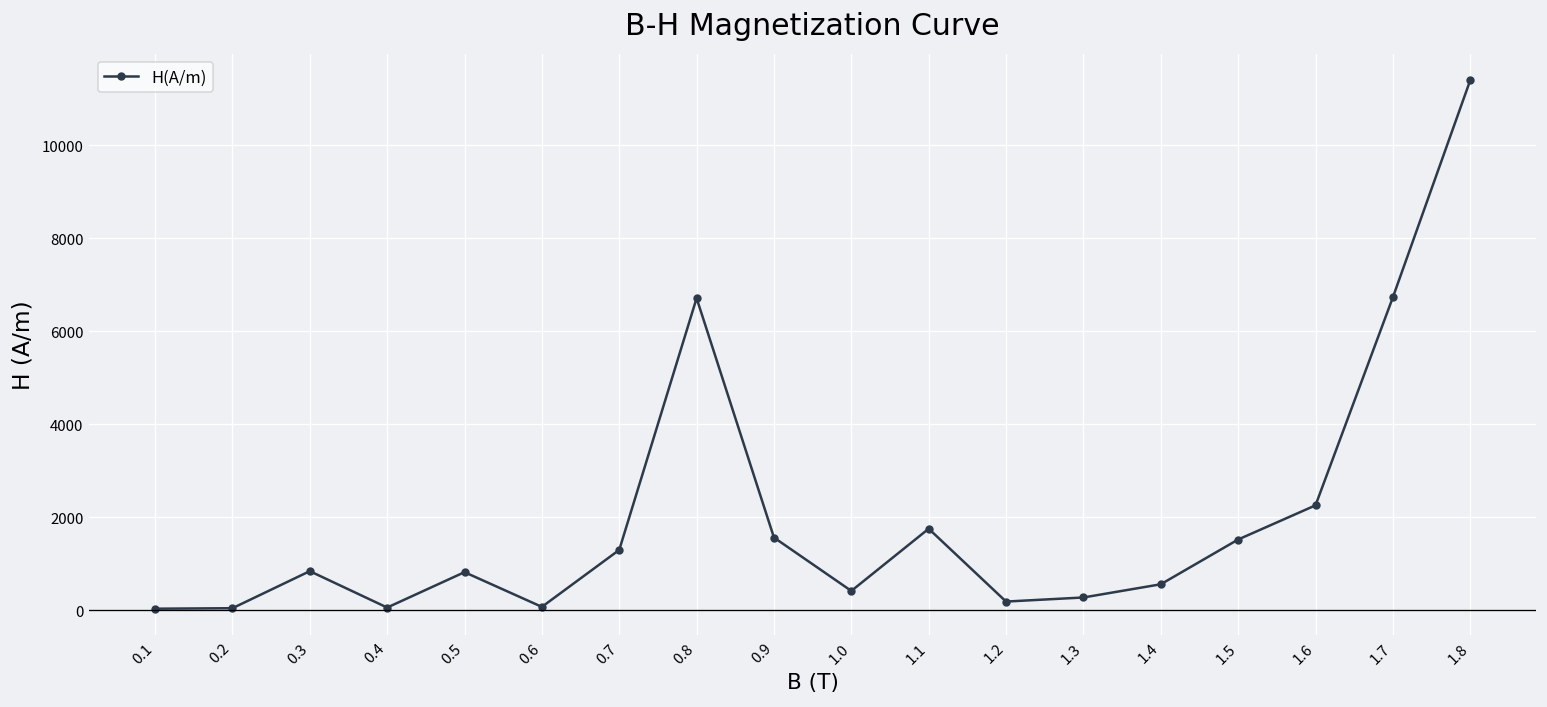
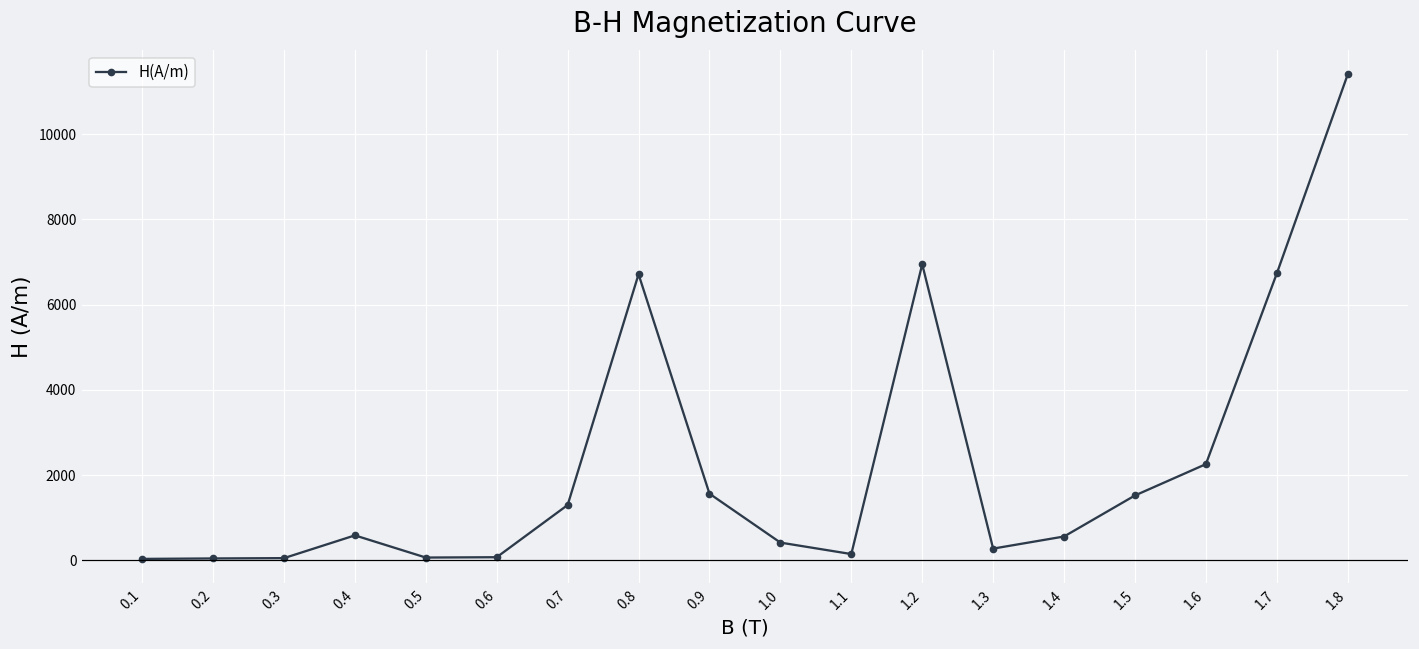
  {
    "0.1": 0,
    "0.2": 0,
-   "0.3": 800,
-   "0.4": 100,
-   "0.5": 800,
+   "0.3": 0,
+   "0.4": 600,
+   "0.5": 100,
    "0.6": 100,
    "0.7": 1300,
    "0.8": 6700,
    "0.9": 1600,
    "1.0": 400,
-   "1.1": 1800,
-   "1.2": 200,
+   "1.1": 100,
+   "1.2": 6900,
    "1.3": 300,
    "1.4": 600,
    "1.5": 1500,
    "1.6": 2300,
    "1.7": 6700,
    "1.8": 11400
  }
